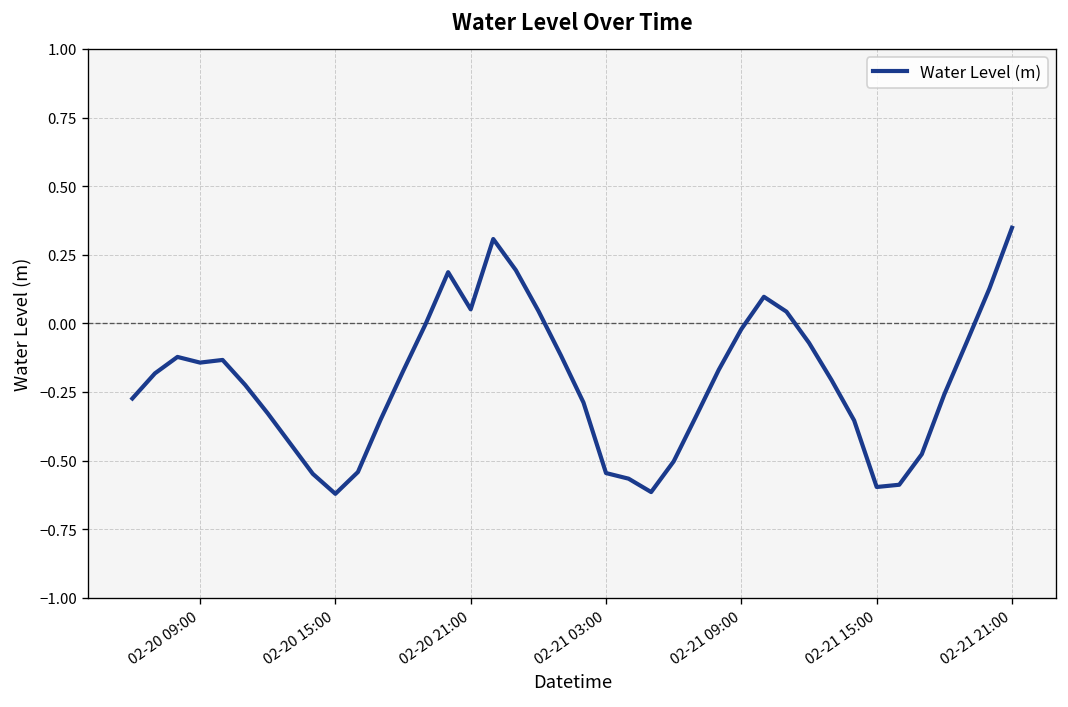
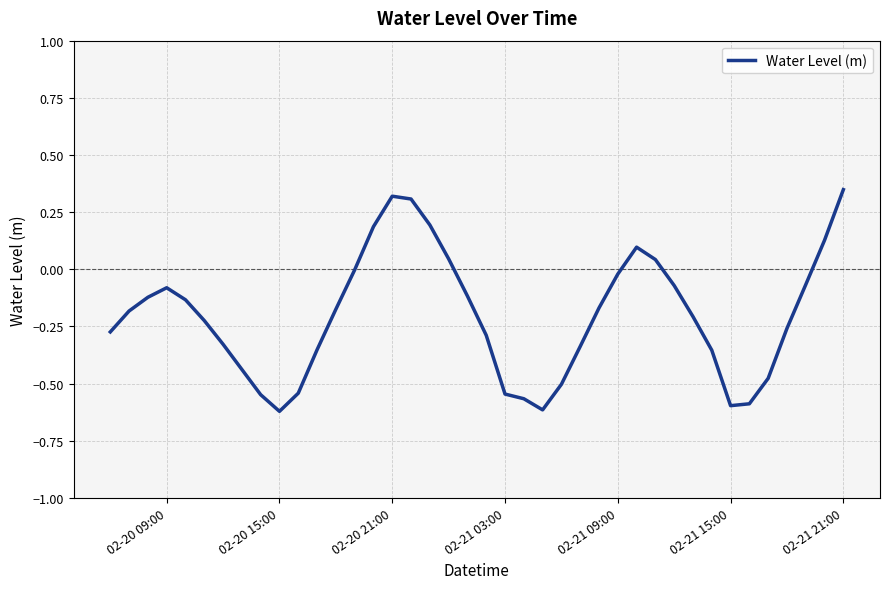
  {
-   "02-20 09:00": -0.14,
+   "02-20 09:00": -0.08,
    "02-20 15:00": -0.62,
-   "02-20 21:00": 0.05,
+   "02-20 21:00": 0.32,
    "02-21 03:00": -0.55,
    "02-21 09:00": -0.02,
    "02-21 15:00": -0.60,
    "02-21 21:00": 0.35
  }
